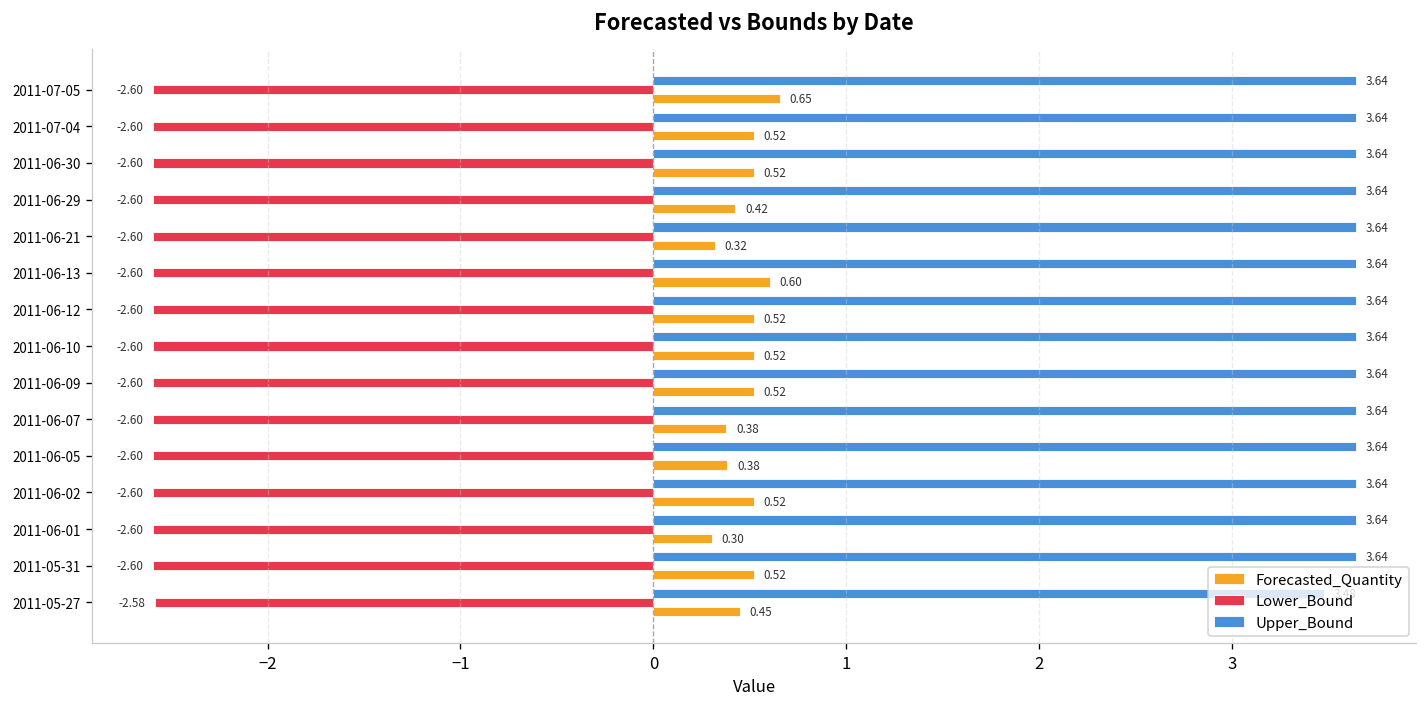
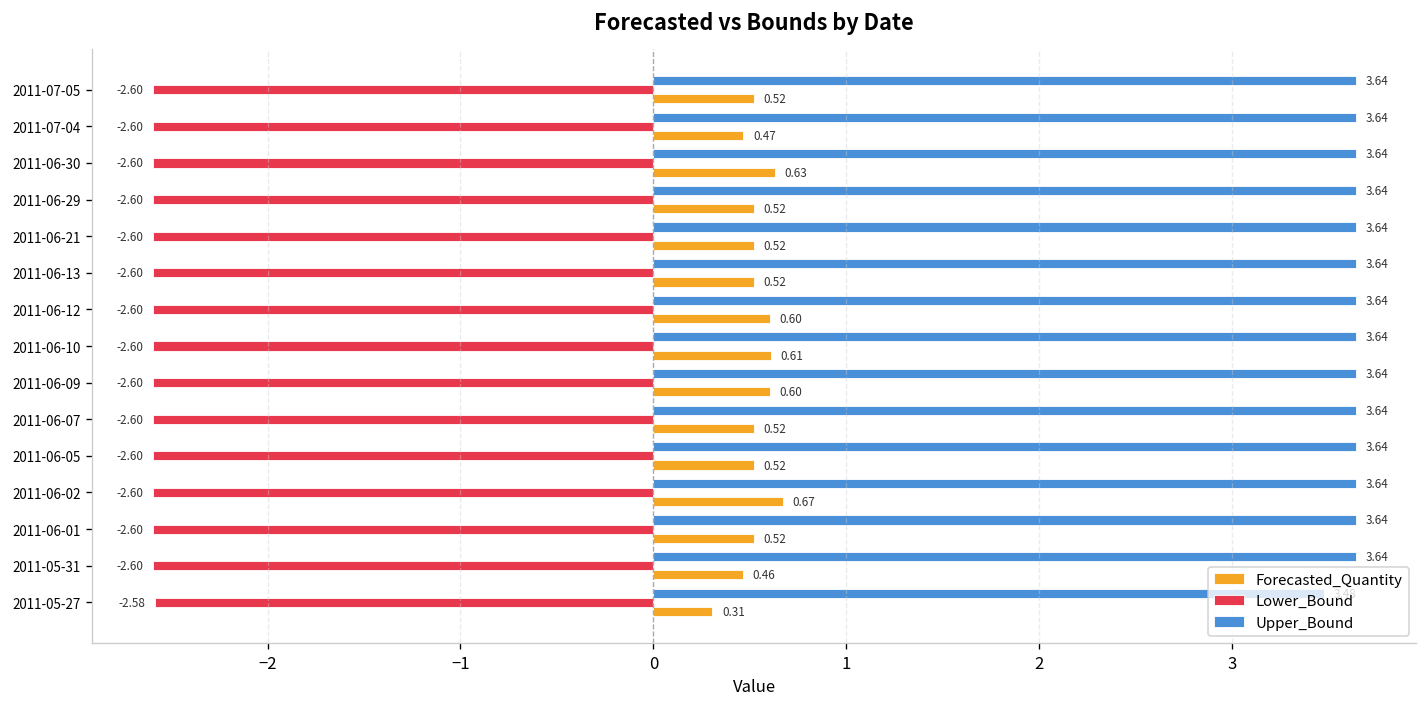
  {
    "Forecasted_Quantity": {
-     "2011-07-05": 0.65,
-     "2011-07-04": 0.52,
-     "2011-06-30": 0.52,
-     "2011-06-29": 0.42,
-     "2011-06-21": 0.32,
-     "2011-06-13": 0.60,
-     "2011-06-12": 0.52,
-     "2011-06-10": 0.52,
-     "2011-06-09": 0.52,
-     "2011-06-07": 0.38,
-     "2011-06-05": 0.38,
-     "2011-06-02": 0.52,
-     "2011-06-01": 0.30,
-     "2011-05-31": 0.52,
-     "2011-05-27": 0.45
+     "2011-07-05": 0.52,
+     "2011-07-04": 0.47,
+     "2011-06-30": 0.63,
+     "2011-06-29": 0.52,
+     "2011-06-21": 0.52,
+     "2011-06-13": 0.52,
+     "2011-06-12": 0.60,
+     "2011-06-10": 0.61,
+     "2011-06-09": 0.60,
+     "2011-06-07": 0.52,
+     "2011-06-05": 0.52,
+     "2011-06-02": 0.67,
+     "2011-06-01": 0.52,
+     "2011-05-31": 0.46,
+     "2011-05-27": 0.31
    },
    "Lower_Bound": {
      "2011-07-05": -2.60,
      "2011-07-04": -2.60,
      "2011-06-30": -2.60,
      "2011-06-29": -2.60,
      "2011-06-21": -2.60,
      "2011-06-13": -2.60,
      "2011-06-12": -2.60,
      "2011-06-10": -2.60,
      "2011-06-09": -2.60,
      "2011-06-07": -2.60,
      "2011-06-05": -2.60,
      "2011-06-02": -2.60,
      "2011-06-01": -2.60,
      "2011-05-31": -2.60,
      "2011-05-27": -2.58
    },
    "Upper_Bound": {
      "2011-07-05": 3.64,
      "2011-07-04": 3.64,
      "2011-06-30": 3.64,
      "2011-06-29": 3.64,
      "2011-06-21": 3.64,
      "2011-06-13": 3.64,
      "2011-06-12": 3.64,
      "2011-06-10": 3.64,
      "2011-06-09": 3.64,
      "2011-06-07": 3.64,
      "2011-06-05": 3.64,
      "2011-06-02": 3.64,
      "2011-06-01": 3.64
    }
  }
